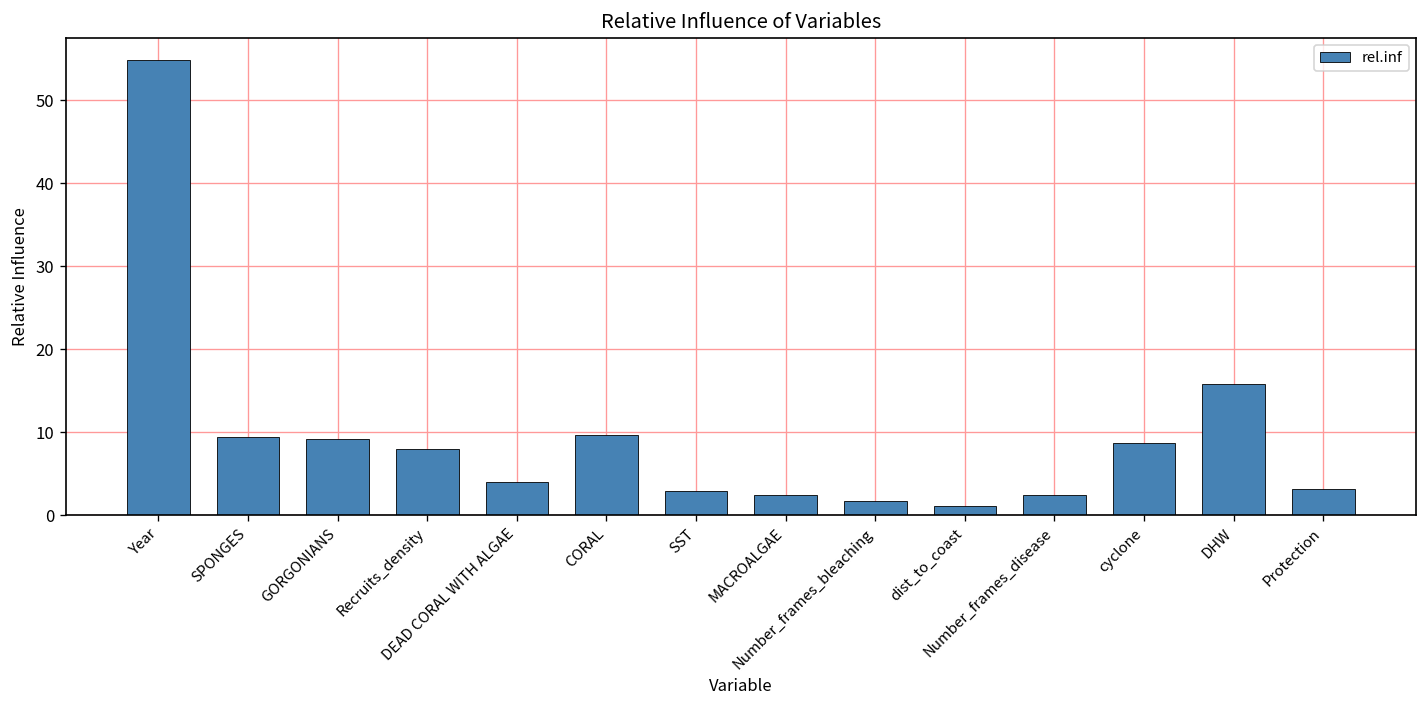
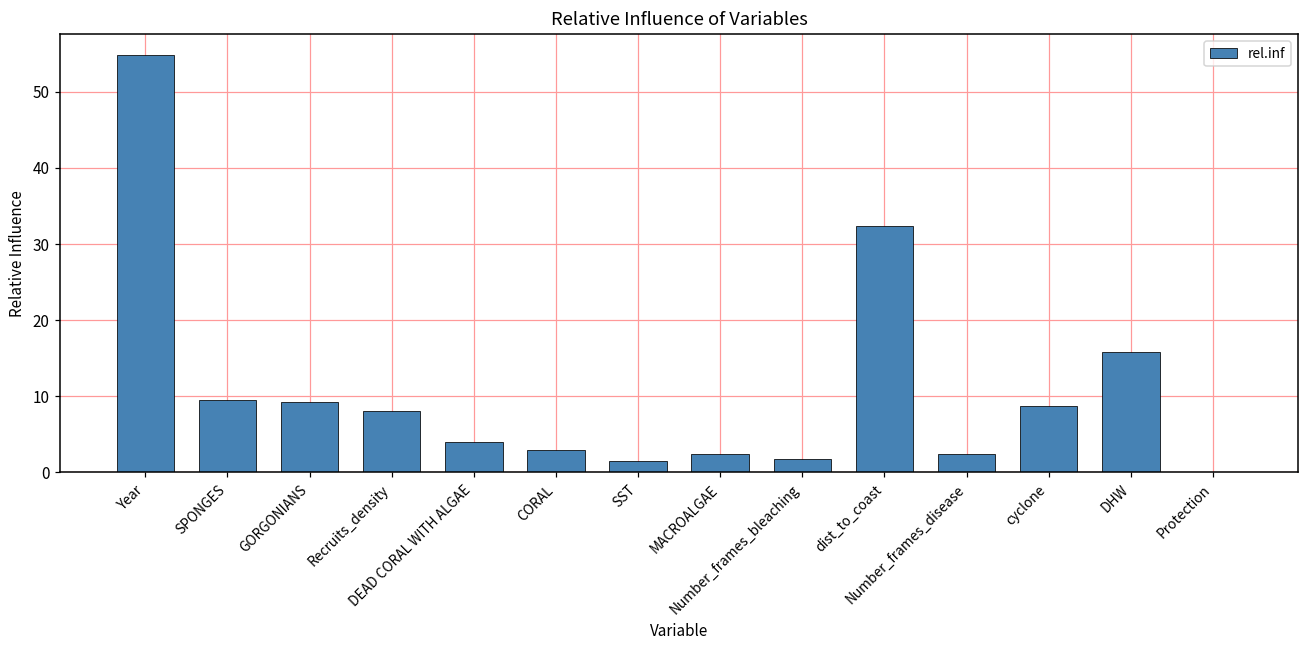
  {
    "Year": 55,
    "SPONGES": 9,
    "GORGONIANS": 9,
    "Recruits_density": 8,
    "DEAD CORAL WITH ALGAE": 4,
-   "CORAL": 10,
-   "SST": 3,
+   "CORAL": 3,
+   "SST": 2,
    "MACROALGAE": 2,
    "Number_frames_bleaching": 2,
-   "dist_to_coast": 1,
+   "dist_to_coast": 32,
    "Number_frames_disease": 2,
    "cyclone": 9,
    "DHW": 16,
-   "Protection": 3
+   "Protection": 0
  }
